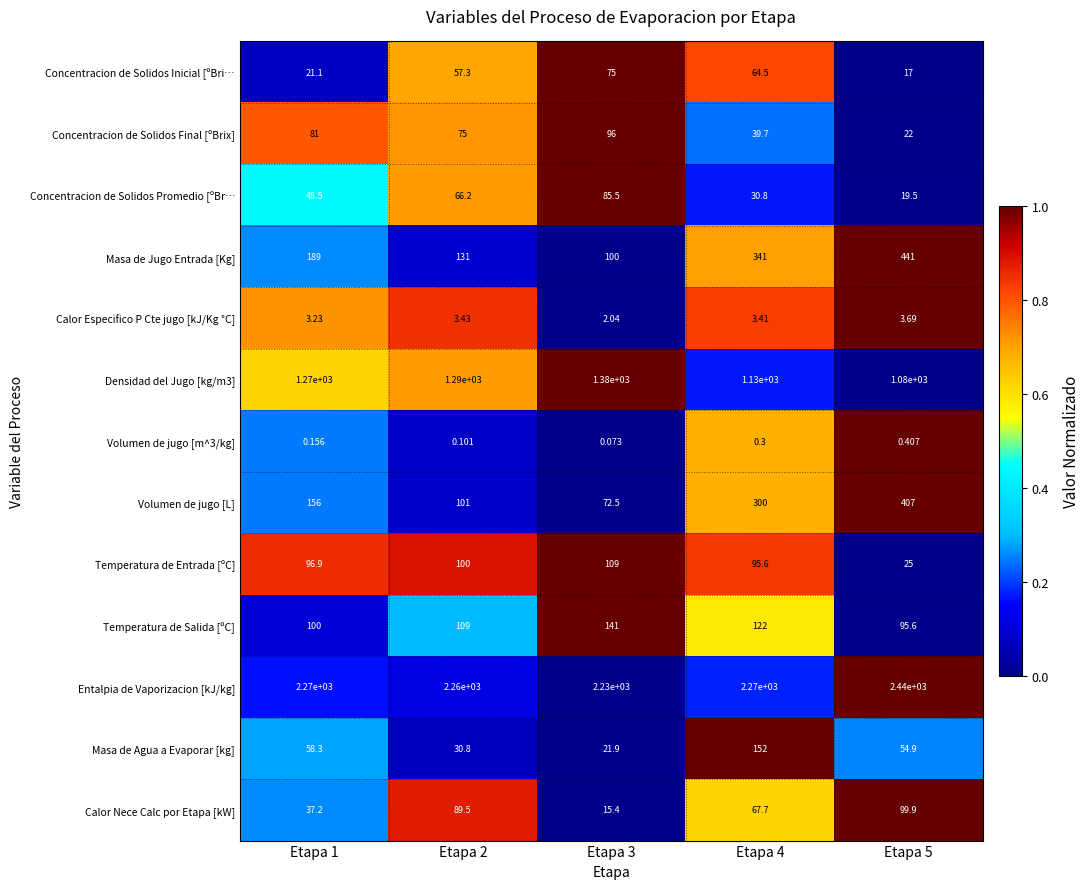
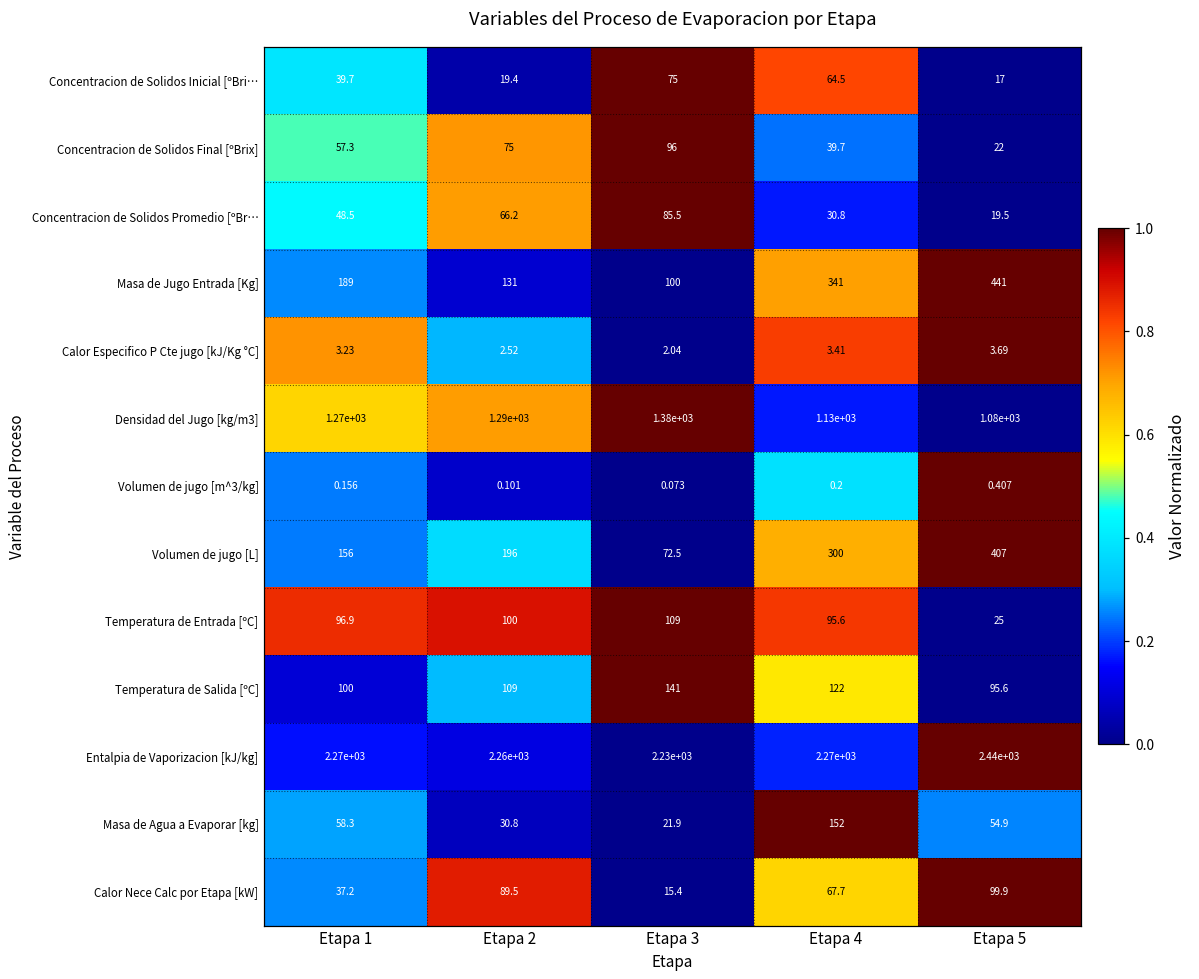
  {
    "Concentracion de Solidos Inicial [ºBri…": {
-     "Etapa 1": "21.1",
-     "Etapa 2": "57.3",
+     "Etapa 1": "39.7",
+     "Etapa 2": "19.4",
      "Etapa 3": "75",
      "Etapa 4": "64.5",
      "Etapa 5": "17"
    },
    "Concentracion de Solidos Final [ºBrix]": {
-     "Etapa 1": "81",
+     "Etapa 1": "57.3",
      "Etapa 2": "75",
      "Etapa 3": "96",
      "Etapa 4": "39.7",
      "Etapa 5": "22"
    },
    "Concentracion de Solidos Promedio [ºBr…": {
      "Etapa 1": "48.5",
      "Etapa 2": "66.2",
      "Etapa 3": "85.5",
      "Etapa 4": "30.8",
      "Etapa 5": "19.5"
    },
    "Masa de Jugo Entrada [Kg]": {
      "Etapa 1": "189",
      "Etapa 2": "131",
      "Etapa 3": "100",
      "Etapa 4": "341",
      "Etapa 5": "441"
    },
    "Calor Especifico P Cte jugo [kJ/Kg °C]": {
      "Etapa 1": "3.23",
-     "Etapa 2": "3.43",
+     "Etapa 2": "2.52",
      "Etapa 3": "2.04",
      "Etapa 4": "3.41",
      "Etapa 5": "3.69"
    },
    "Densidad del Jugo [kg/m3]": {
      "Etapa 1": "1.27e+03",
      "Etapa 2": "1.29e+03",
      "Etapa 3": "1.38e+03",
      "Etapa 4": "1.13e+03",
      "Etapa 5": "1.08e+03"
    },
    "Volumen de jugo [m^3/kg]": {
      "Etapa 1": "0.156",
      "Etapa 2": "0.101",
      "Etapa 3": "0.073",
-     "Etapa 4": "0.3",
+     "Etapa 4": "0.2",
      "Etapa 5": "0.407"
    },
    "Volumen de jugo [L]": {
      "Etapa 1": "156",
-     "Etapa 2": "101",
+     "Etapa 2": "196",
      "Etapa 3": "72.5",
      "Etapa 4": "300",
      "Etapa 5": "407"
    },
    "Temperatura de Entrada [ºC]": {
      "Etapa 1": "96.9",
      "Etapa 2": "100",
      "Etapa 3": "109",
      "Etapa 4": "95.6",
      "Etapa 5": "25"
    },
    "Temperatura de Salida [ºC]": {
      "Etapa 1": "100",
      "Etapa 2": "109",
      "Etapa 3": "141",
      "Etapa 4": "122",
      "Etapa 5": "95.6"
    },
    "Entalpia de Vaporizacion [kJ/kg]": {
      "Etapa 1": "2.27e+03",
      "Etapa 2": "2.26e+03",
      "Etapa 3": "2.23e+03",
      "Etapa 4": "2.27e+03",
      "Etapa 5": "2.44e+03"
    },
    "Masa de Agua a Evaporar [kg]": {
      "Etapa 1": "58.3",
      "Etapa 2": "30.8",
      "Etapa 3": "21.9",
      "Etapa 4": "152",
      "Etapa 5": "54.9"
    },
    "Calor Nece Calc por Etapa [kW]": {
      "Etapa 1": "37.2",
      "Etapa 2": "89.5",
      "Etapa 3": "15.4",
      "Etapa 4": "67.7",
      "Etapa 5": "99.9"
    }
  }
